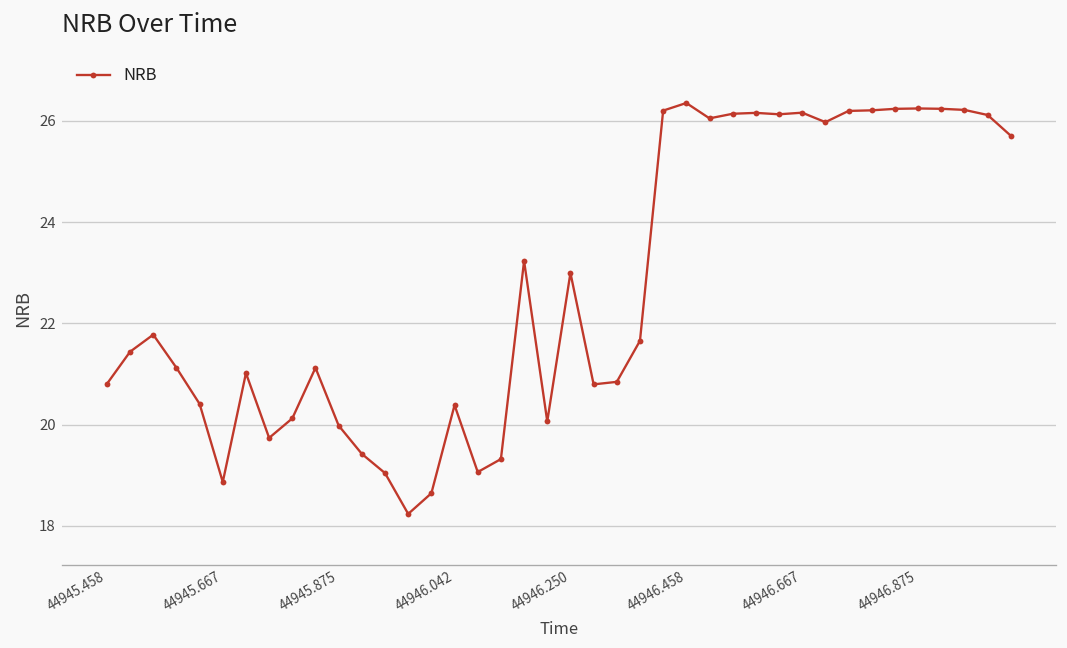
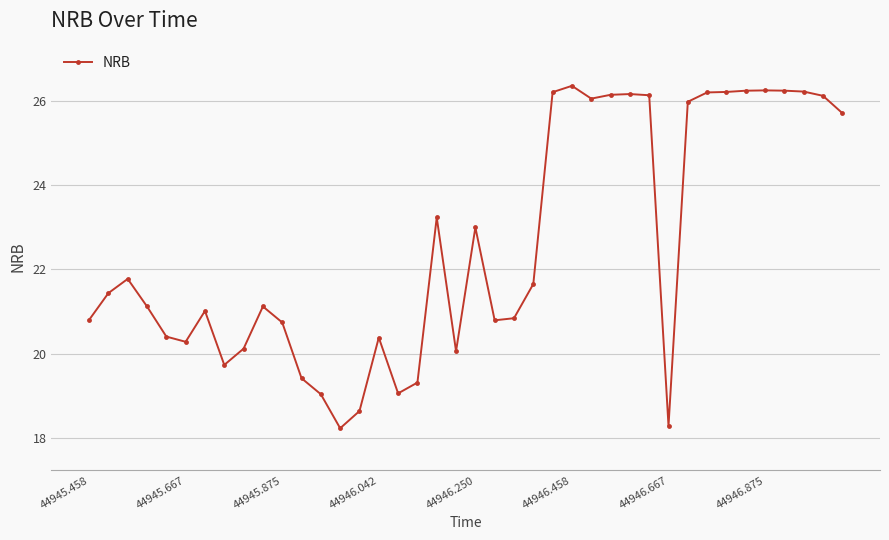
  {
    "44945.458": 20.8,
-   "44945.667": 18.9,
-   "44945.875": 20.0,
+   "44945.667": 20.3,
+   "44945.875": 20.7,
    "44946.042": 20.4,
    "44946.250": 23.0,
    "44946.458": 26.4,
-   "44946.667": 26.2,
+   "44946.667": 18.3,
    "44946.875": 26.2
  }
